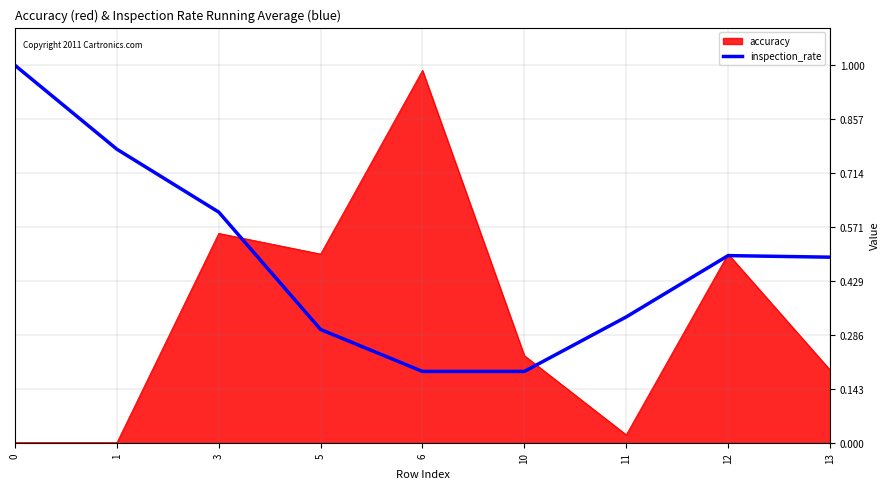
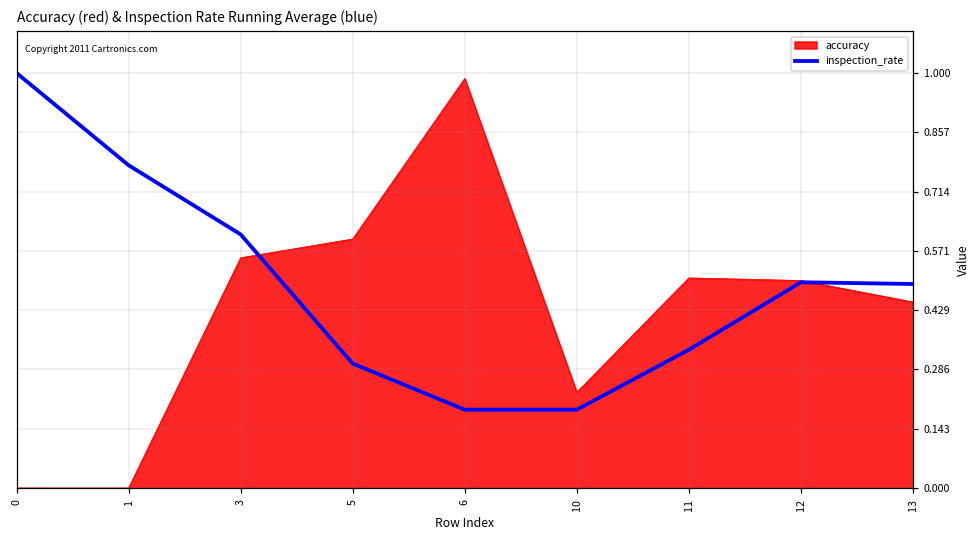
  {
    "accuracy": {
      "0": 0.00,
      "1": 0.00,
      "3": 0.55,
-     "5": 0.5,
+     "5": 0.6,
      "6": 0.99,
      "10": 0.23,
-     "11": 0.02,
-     "13": 0.19
+     "11": 0.51,
+     "13": 0.45
    },
    "inspection_rate": {
      "1": 0.78,
      "3": 0.61,
      "5": 0.30,
      "6": 0.19,
      "10": 0.19,
      "11": 0.33,
      "13": 0.49
    }
  }
